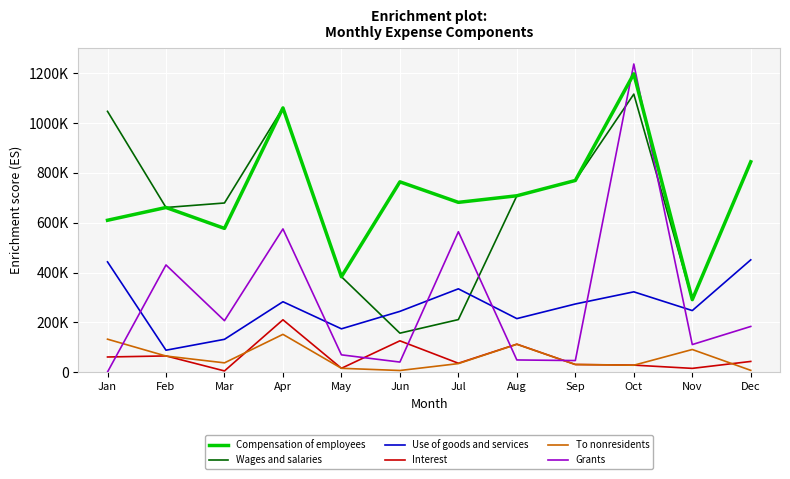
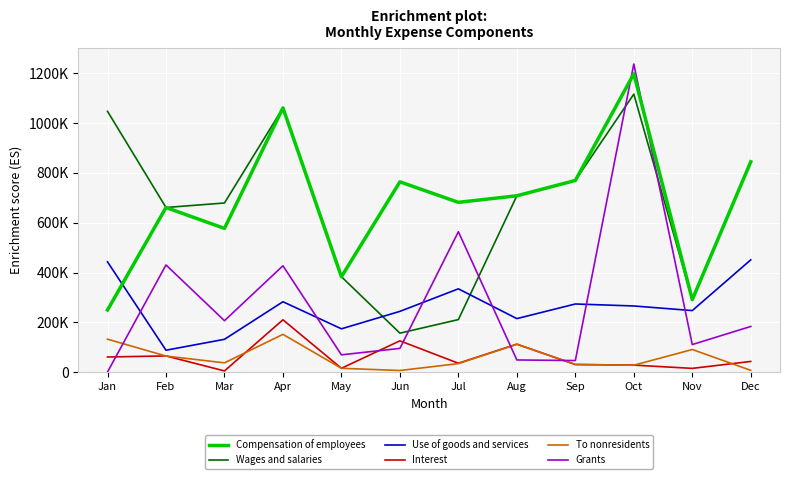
  {
    "Compensation of employees": {
-     "Jan": 610000,
+     "Jan": 250000,
      "Mar": 580000,
      "Jun": 760000,
      "Jul": 680000,
      "Oct": 1200000
    },
    "Wages and salaries": {
      "Jan": 1050000,
      "Mar": 680000,
      "Jun": 160000,
      "Jul": 210000,
      "Oct": 1120000
    },
    "Use of goods and services": {
      "Jan": 440000,
      "Feb": 90000,
      "Mar": 130000,
      "Apr": 280000,
      "May": 170000,
      "Jun": 240000,
      "Jul": 330000,
      "Aug": 220000,
      "Sep": 270000,
-     "Oct": 320000,
+     "Oct": 270000,
      "Nov": 250000,
      "Dec": 450000
    },
    "Interest": {
      "Jan": 60000,
      "Mar": 10000,
      "Apr": 210000,
      "Jun": 130000,
      "Nov": 20000,
      "Dec": 40000
    },
    "To nonresidents": {
      "Jan": 130000,
      "Mar": 40000,
      "Apr": 150000,
      "Jun": 10000,
      "Nov": 90000,
      "Dec": 10000
    },
    "Grants": {
      "Jan": 0,
      "Feb": 430000,
      "Mar": 210000,
-     "Apr": 580000,
+     "Apr": 430000,
      "May": 70000,
-     "Jun": 40000,
+     "Jun": 100000,
      "Jul": 560000,
      "Aug": 50000,
      "Sep": 50000,
      "Oct": 1240000,
      "Nov": 110000,
      "Dec": 180000
    }
  }
